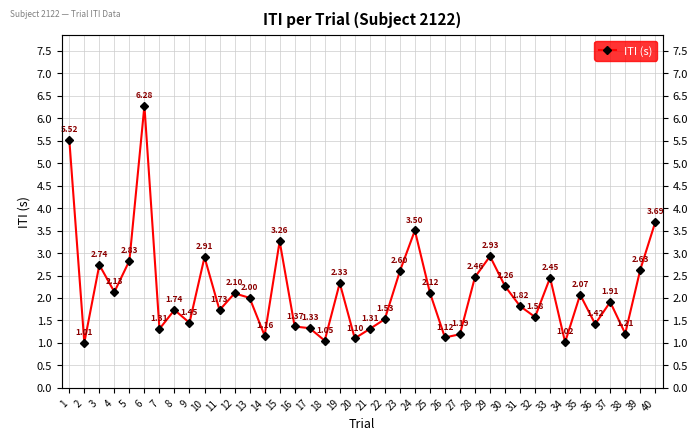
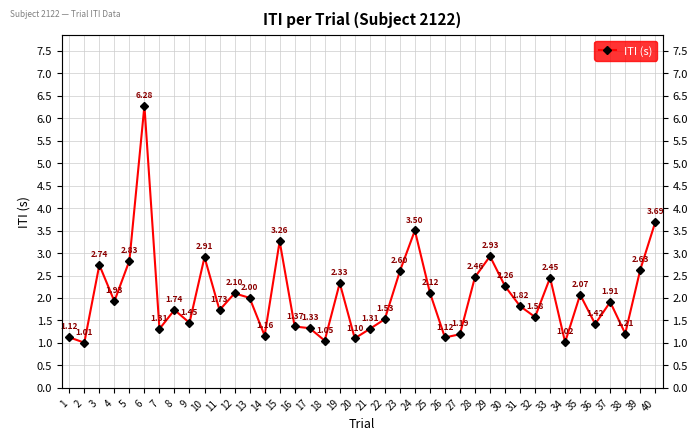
  {
-   "1": 5.52,
+   "1": 1.12,
    "2": 1.01,
    "3": 2.74,
-   "4": 2.13,
+   "4": 1.93,
    "5": 2.83,
    "6": 6.28,
    "7": 1.31,
    "8": 1.74,
    "9": 1.45,
    "10": 2.91,
    "11": 1.73,
    "12": 2.10,
    "13": 2.00,
    "14": 1.16,
    "15": 3.26,
    "16": 1.37,
    "17": 1.33,
    "18": 1.05,
    "19": 2.33,
    "20": 1.10,
    "21": 1.31,
    "22": 1.53,
    "23": 2.60,
    "24": 3.50,
    "25": 2.12,
    "26": 1.12,
    "27": 1.19,
    "28": 2.46,
    "29": 2.93,
    "30": 2.26,
    "31": 1.82,
    "32": 1.58,
    "33": 2.45,
    "34": 1.02,
    "35": 2.07,
    "36": 1.42,
    "37": 1.91,
    "38": 1.21,
    "39": 2.63,
    "40": 3.69
  }
